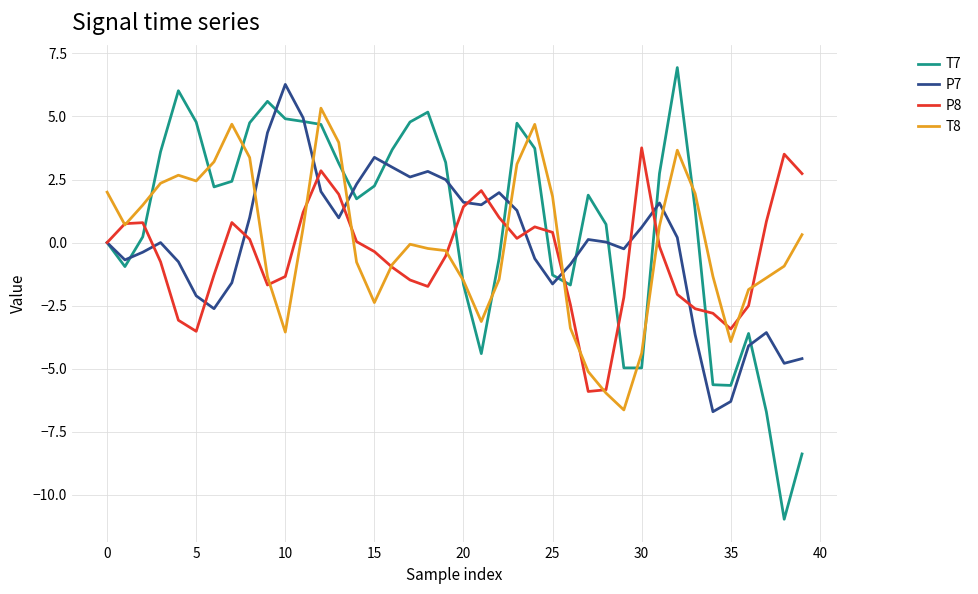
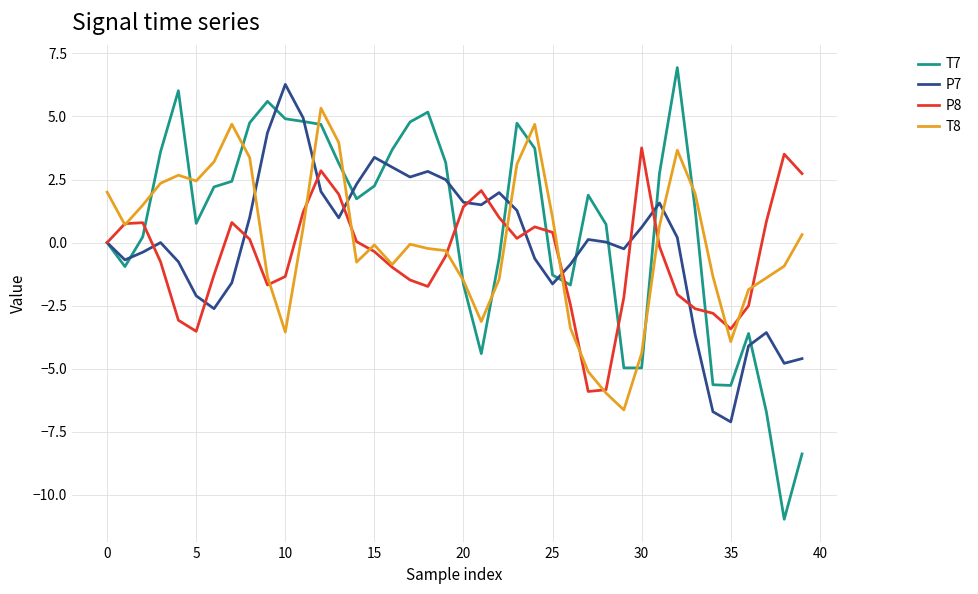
  {
    "T7": {
-     "5": 4.8,
+     "5": 0.8,
      "10": 4.9,
      "15": 2.2,
      "20": -1.7,
      "25": -1.3,
      "30": -5.0,
      "35": -5.7
    },
    "P7": {
      "5": -2.1,
      "10": 6.3,
      "15": 3.4,
      "20": 1.6,
      "25": -1.6,
      "30": 0.6,
-     "35": -6.3
+     "35": -7.1
    },
    "P8": {
      "5": -3.5,
      "10": -1.3,
      "15": -0.4,
      "20": 1.4,
      "25": 0.4,
      "30": 3.8,
      "35": -3.4
    },
    "T8": {
      "0": 2.0,
      "5": 2.4,
      "10": -3.5,
-     "15": -2.4,
+     "15": -0.1,
      "20": -1.5,
-     "25": 1.8,
+     "25": 1.0,
      "30": -4.4,
      "35": -3.9
    }
  }
